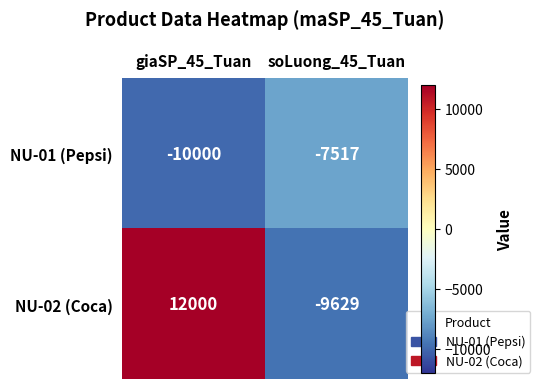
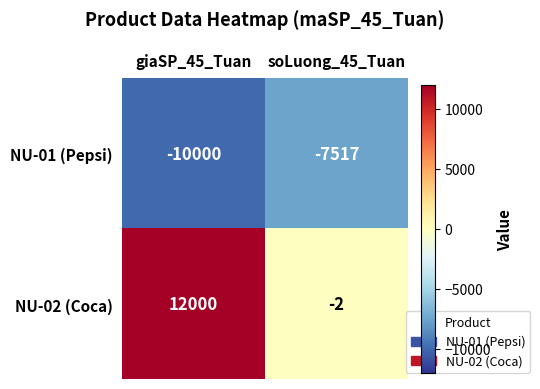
  {
    "NU-01 (Pepsi)": {
      "giaSP_45_Tuan": -10000,
      "soLuong_45_Tuan": -7517
    },
    "NU-02 (Coca)": {
      "giaSP_45_Tuan": 12000,
-     "soLuong_45_Tuan": -9629
+     "soLuong_45_Tuan": -2
    }
  }
